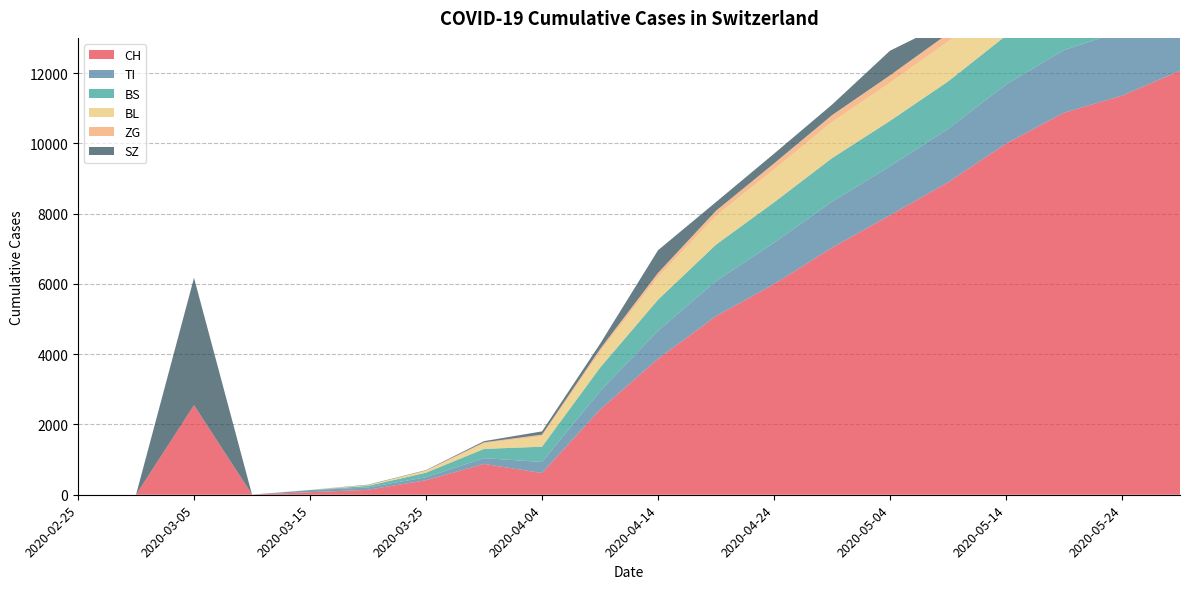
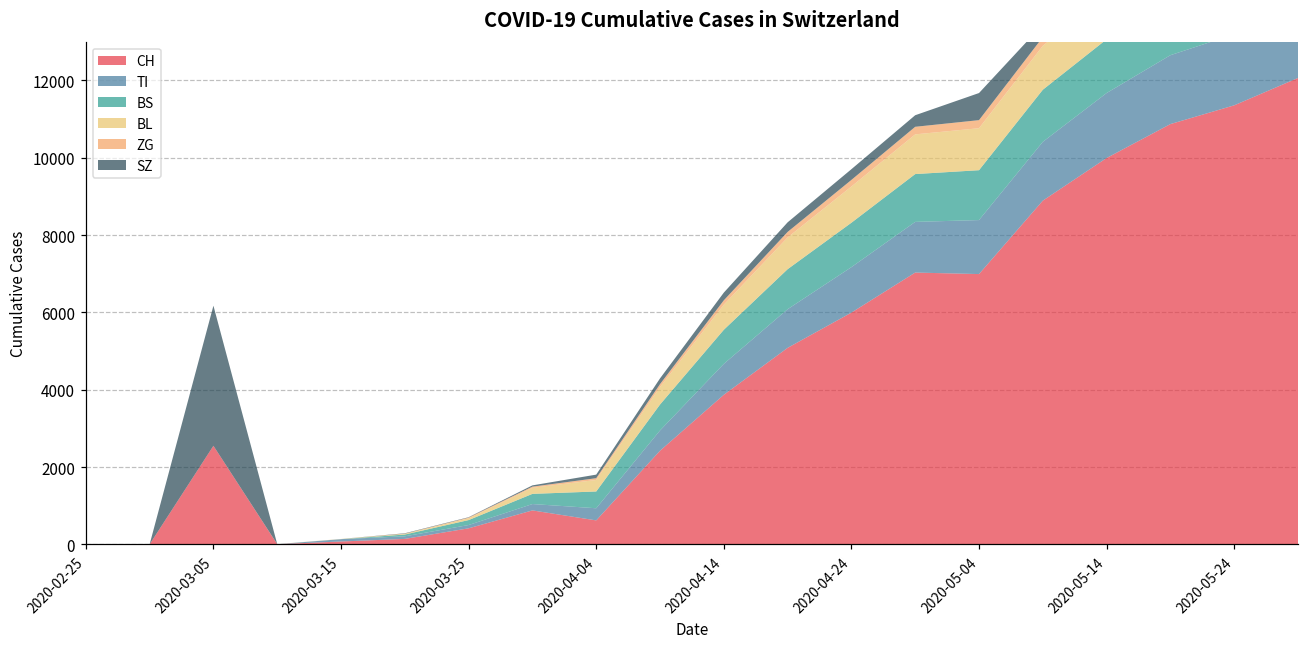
  {
    "CH": {
      "2020-03-25": 400,
      "2020-04-04": 600,
      "2020-04-14": 3900,
      "2020-04-24": 6000,
-     "2020-05-04": 8000,
+     "2020-05-04": 7000,
      "2020-05-14": 10000,
      "2020-05-24": 11400
    },
    "SZ": {
      "2020-03-05": 3600,
      "2020-04-04": 100,
-     "2020-04-14": 600,
+     "2020-04-14": 200,
      "2020-04-24": 300,
      "2020-05-04": 700
    }
  }
